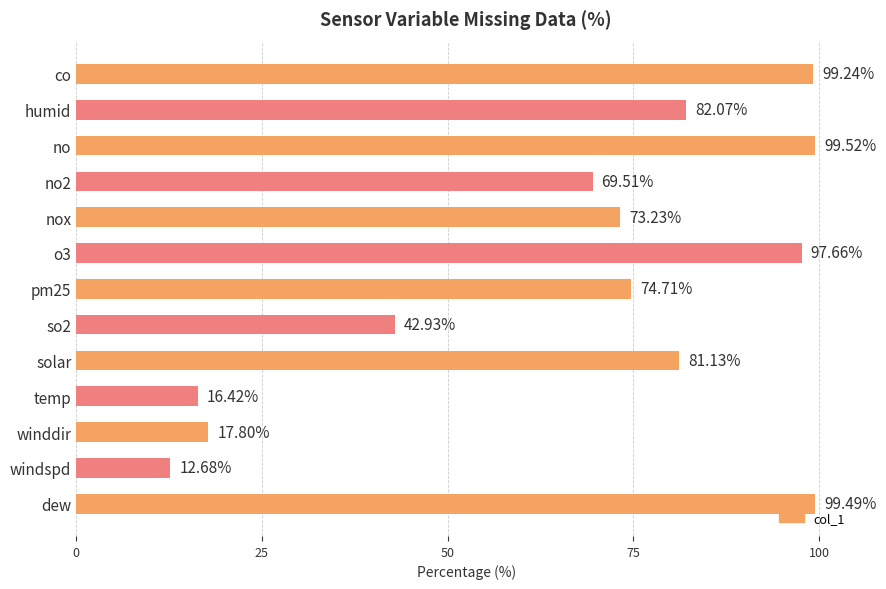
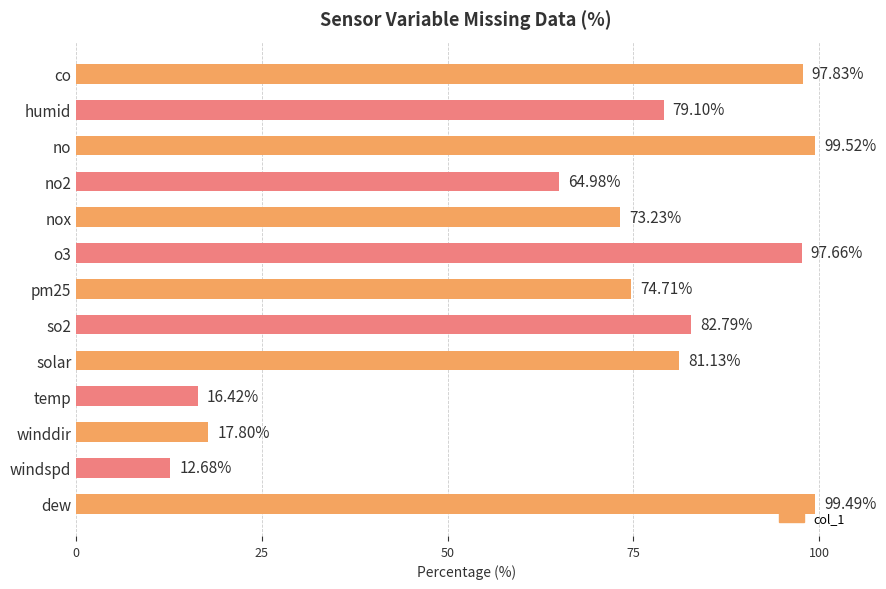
  {
-   "co": "99.24%",
-   "humid": "82.07%",
+   "co": "97.83%",
+   "humid": "79.10%",
    "no": "99.52%",
-   "no2": "69.51%",
+   "no2": "64.98%",
    "nox": "73.23%",
    "o3": "97.66%",
    "pm25": "74.71%",
-   "so2": "42.93%",
+   "so2": "82.79%",
    "solar": "81.13%",
    "temp": "16.42%",
    "winddir": "17.80%",
    "windspd": "12.68%",
    "dew": "99.49%"
  }
